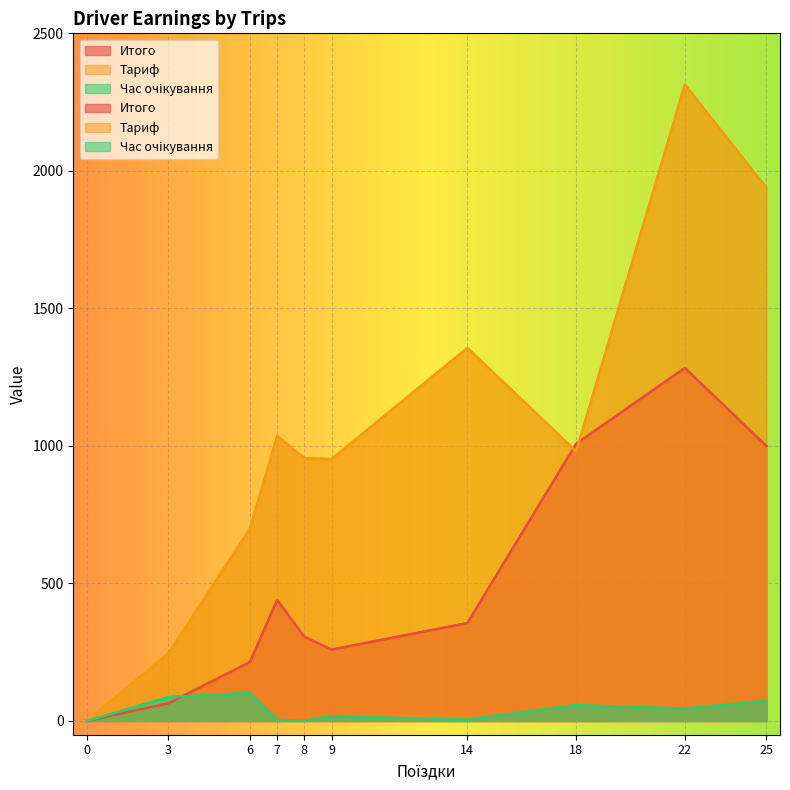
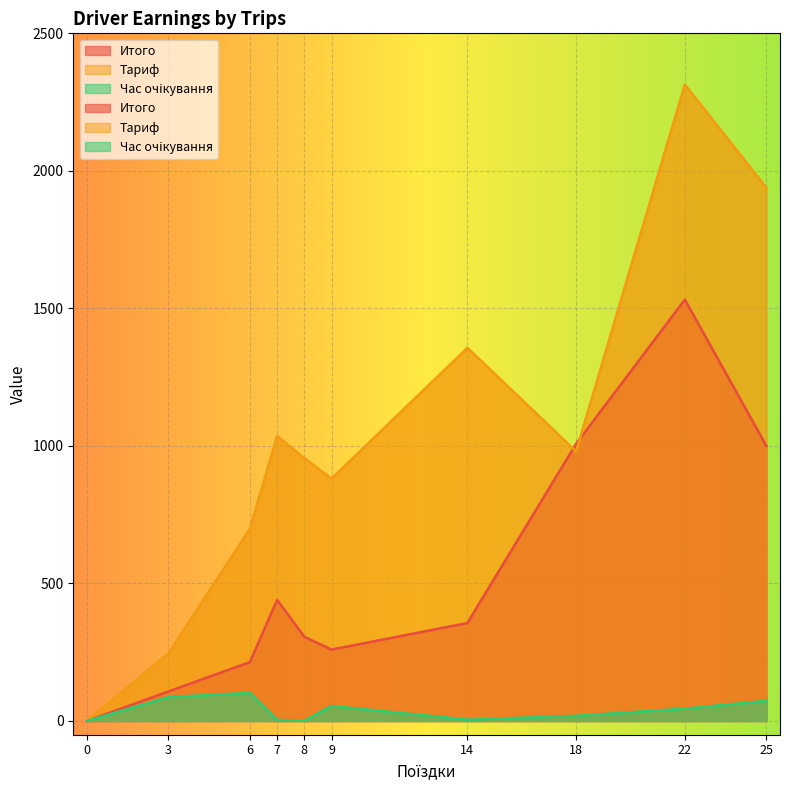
  {
    "Итого": {
-     "3": 60,
+     "3": 110,
      "6": 210,
      "7": 440,
      "8": 310,
      "9": 260,
      "14": 360,
      "18": 1010,
-     "22": 1280,
+     "22": 1530,
      "25": 1000
    },
    "Тариф": {
      "3": 250,
      "6": 700,
      "7": 1040,
      "8": 960,
-     "9": 950,
+     "9": 880,
      "14": 1360,
      "18": 980,
      "22": 2310,
      "25": 1940
    },
    "Час очікування": {
      "3": 90,
      "6": 100,
      "7": 0,
      "8": 0,
-     "9": 20,
+     "9": 50,
      "14": 0,
-     "18": 60,
+     "18": 20,
      "22": 40,
      "25": 70
    }
  }
